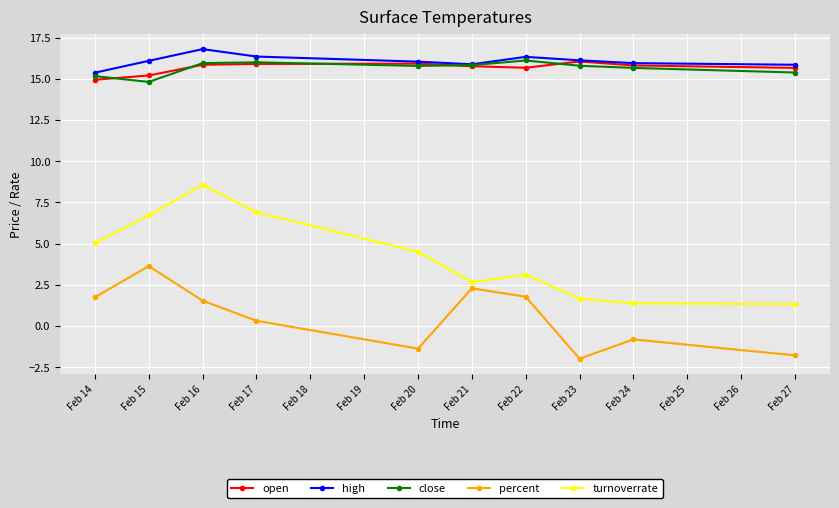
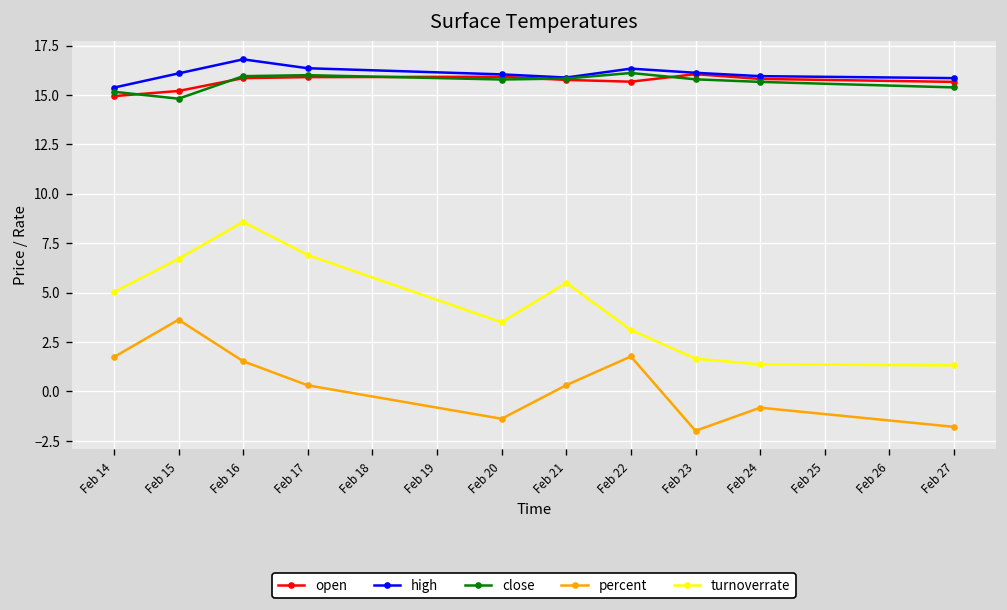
  {
    "open": {
      "Feb 14": 14.9,
      "Feb 15": 15.2,
      "Feb 22": 15.7,
      "Feb 27": 15.7
    },
    "high": {
      "Feb 14": 15.4,
      "Feb 15": 16.1,
      "Feb 16": 16.8,
      "Feb 17": 16.4,
      "Feb 22": 16.3,
      "Feb 27": 15.9
    },
    "close": {
      "Feb 14": 15.2,
      "Feb 15": 14.8,
      "Feb 22": 16.1,
      "Feb 23": 15.8,
      "Feb 27": 15.4
    },
    "percent": {
      "Feb 14": 1.7,
      "Feb 15": 3.6,
      "Feb 16": 1.5,
      "Feb 17": 0.3,
      "Feb 20": -1.4,
-     "Feb 21": 2.3,
+     "Feb 21": 0.3,
      "Feb 22": 1.8,
      "Feb 23": -2.0,
      "Feb 24": -0.8,
      "Feb 27": -1.8
    },
    "turnoverrate": {
      "Feb 14": 5.0,
      "Feb 15": 6.7,
      "Feb 16": 8.6,
      "Feb 17": 6.9,
-     "Feb 20": 4.5,
-     "Feb 21": 2.7,
+     "Feb 20": 3.5,
+     "Feb 21": 5.5,
      "Feb 22": 3.1,
      "Feb 23": 1.7,
      "Feb 24": 1.4,
      "Feb 27": 1.3
    }
  }
